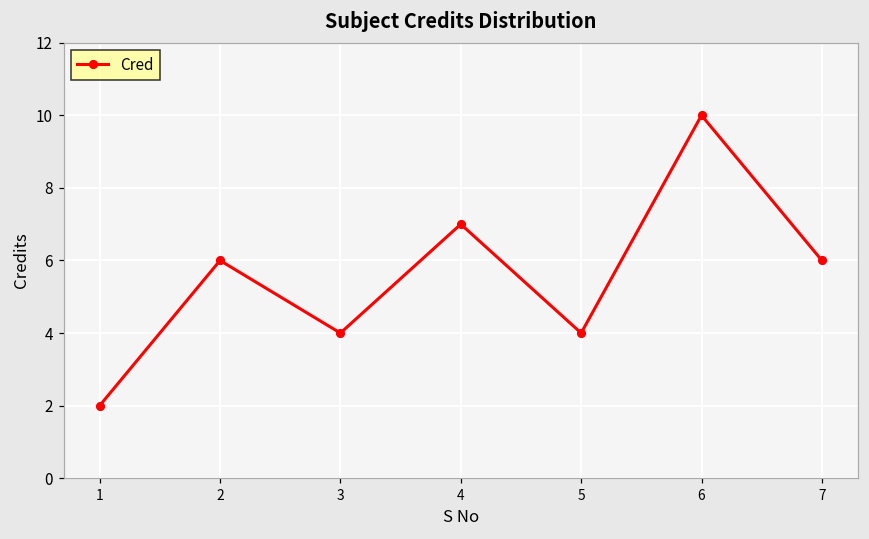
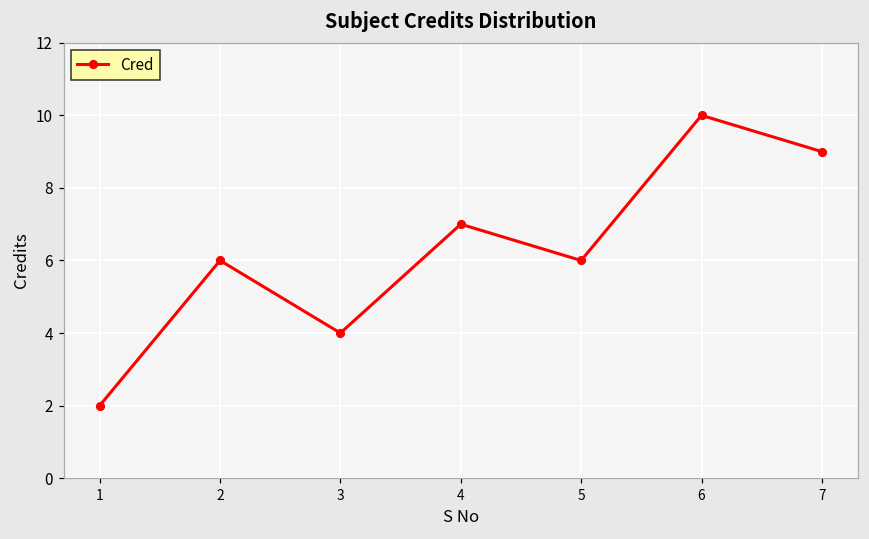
  {
    "1": 2,
    "2": 6,
    "3": 4,
    "4": 7,
-   "5": 4,
+   "5": 6,
    "6": 10,
-   "7": 6
+   "7": 9
  }
